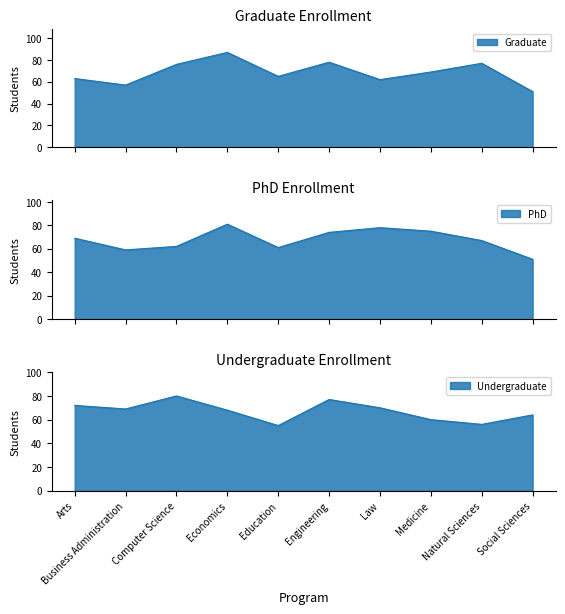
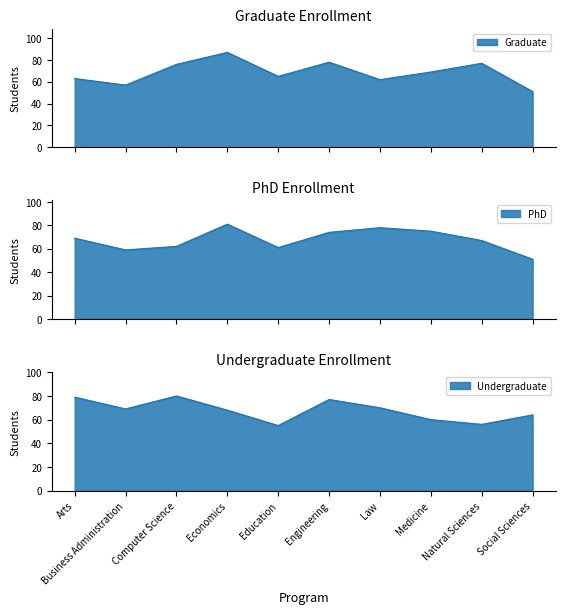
  {
    "Undergraduate Enrollment": {
-     "Arts": 72,
+     "Arts": 79,
      "Business Administration": 69,
      "Computer Science": 80,
      "Economics": 68,
      "Education": 55,
      "Engineering": 77,
      "Law": 70,
      "Medicine": 60,
      "Natural Sciences": 56,
      "Social Sciences": 64
    }
  }
